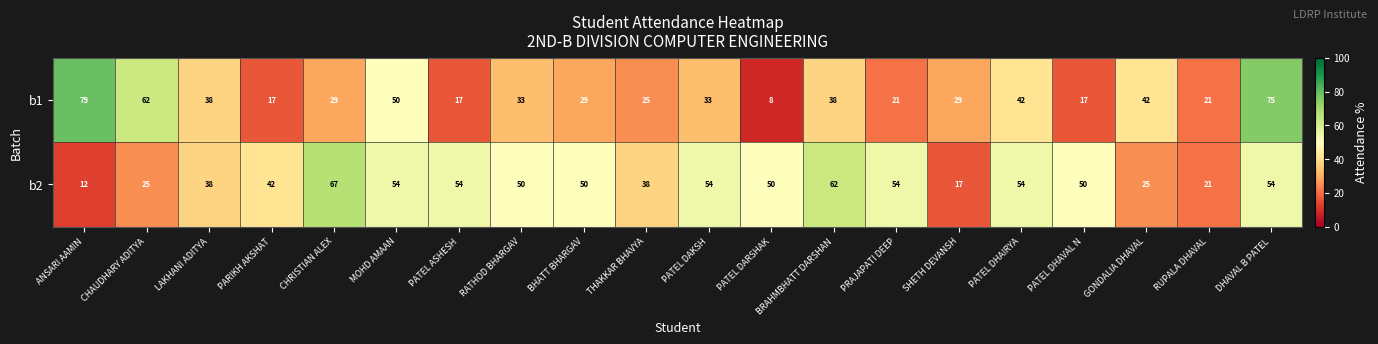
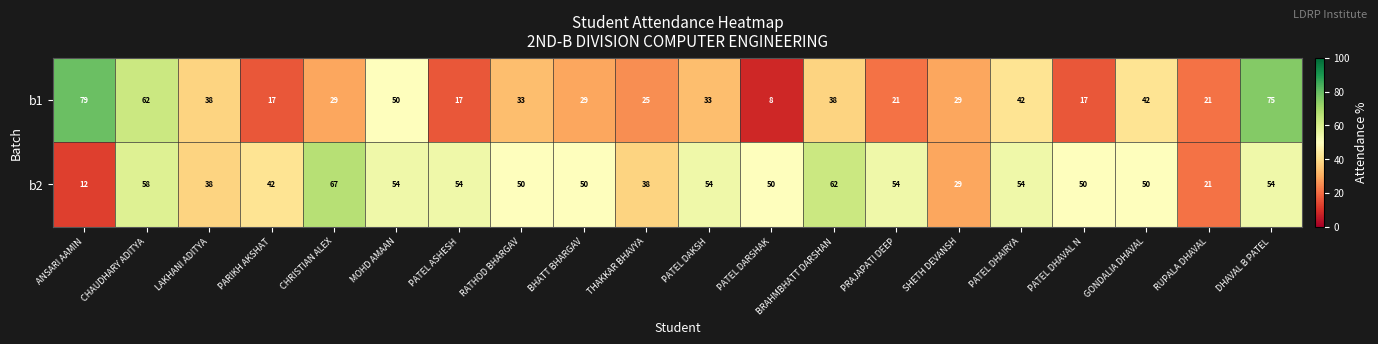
  {
    "b1": {
      "ANSARI AAMIN": 79,
      "CHAUDHARY ADITYA": 62,
      "LAKHANI ADITYA": 38,
      "PARIKH AKSHAT": 17,
      "CHRISTIAN ALEX": 29,
      "MOHD AMAAN": 50,
      "PATEL ASHESH": 17,
      "RATHOD BHARGAV": 33,
      "BHATT BHARGAV": 29,
      "THAKKAR BHAVYA": 25,
      "PATEL DAKSH": 33,
      "PATEL DARSHAK": 8,
      "BRAHMBHATT DARSHAN": 38,
      "PRAJAPATI DEEP": 21,
      "SHETH DEVANSH": 29,
      "PATEL DHAIRYA": 42,
      "PATEL DHAVAL N": 17,
      "GONDALIA DHAVAL": 42,
      "RUPALA DHAVAL": 21,
      "DHAVAL B PATEL": 75
    },
    "b2": {
      "ANSARI AAMIN": 12,
-     "CHAUDHARY ADITYA": 25,
+     "CHAUDHARY ADITYA": 58,
      "LAKHANI ADITYA": 38,
      "PARIKH AKSHAT": 42,
      "CHRISTIAN ALEX": 67,
      "MOHD AMAAN": 54,
      "PATEL ASHESH": 54,
      "RATHOD BHARGAV": 50,
      "BHATT BHARGAV": 50,
      "THAKKAR BHAVYA": 38,
      "PATEL DAKSH": 54,
      "PATEL DARSHAK": 50,
      "BRAHMBHATT DARSHAN": 62,
      "PRAJAPATI DEEP": 54,
-     "SHETH DEVANSH": 17,
+     "SHETH DEVANSH": 29,
      "PATEL DHAIRYA": 54,
      "PATEL DHAVAL N": 50,
-     "GONDALIA DHAVAL": 25,
+     "GONDALIA DHAVAL": 50,
      "RUPALA DHAVAL": 21,
      "DHAVAL B PATEL": 54
    }
  }
